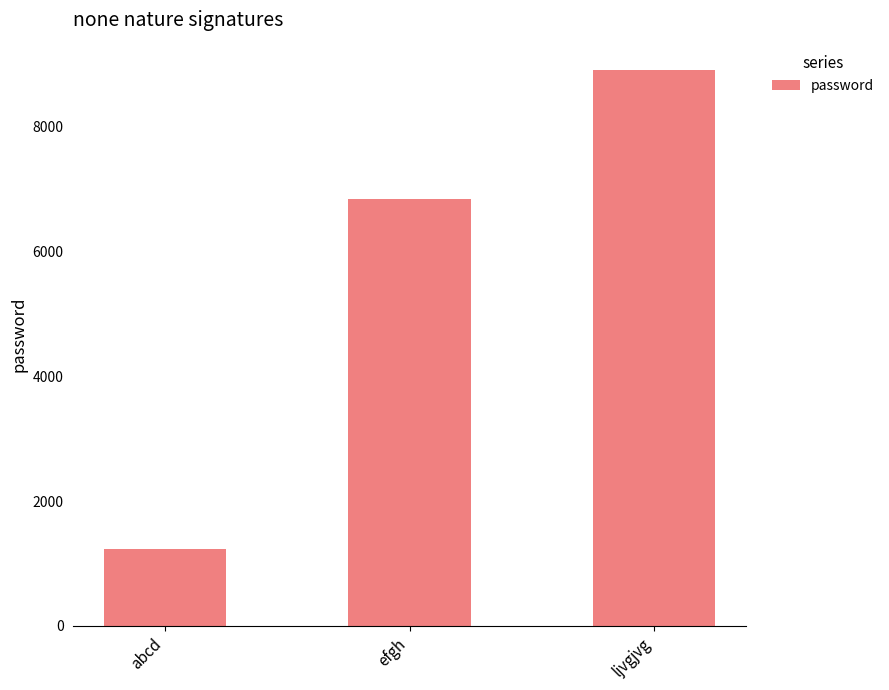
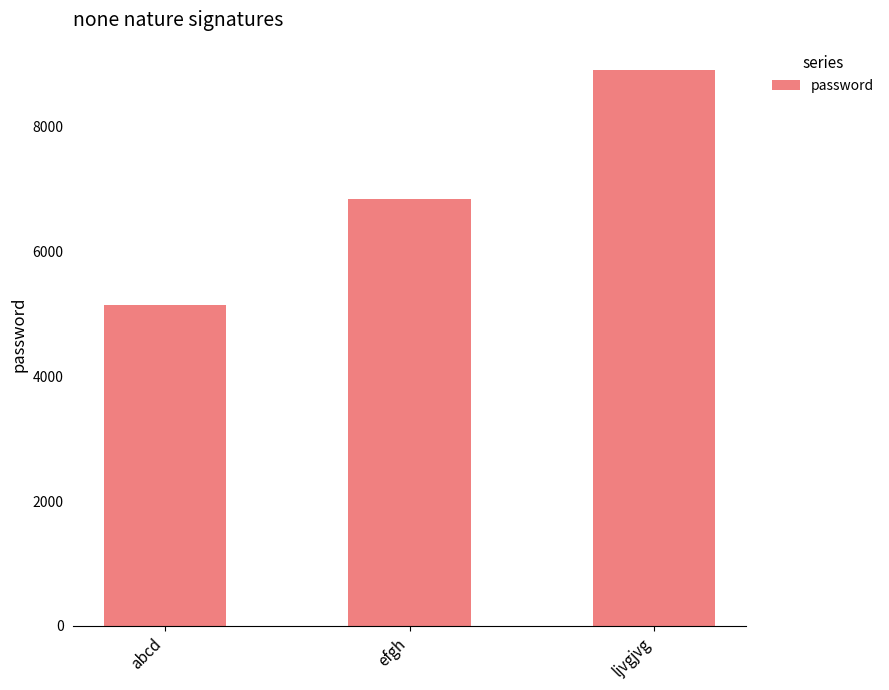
  {
-   "abcd": 1200,
+   "abcd": 5100,
    "efgh": 6800,
    "ljvgjvg": 8900
  }
